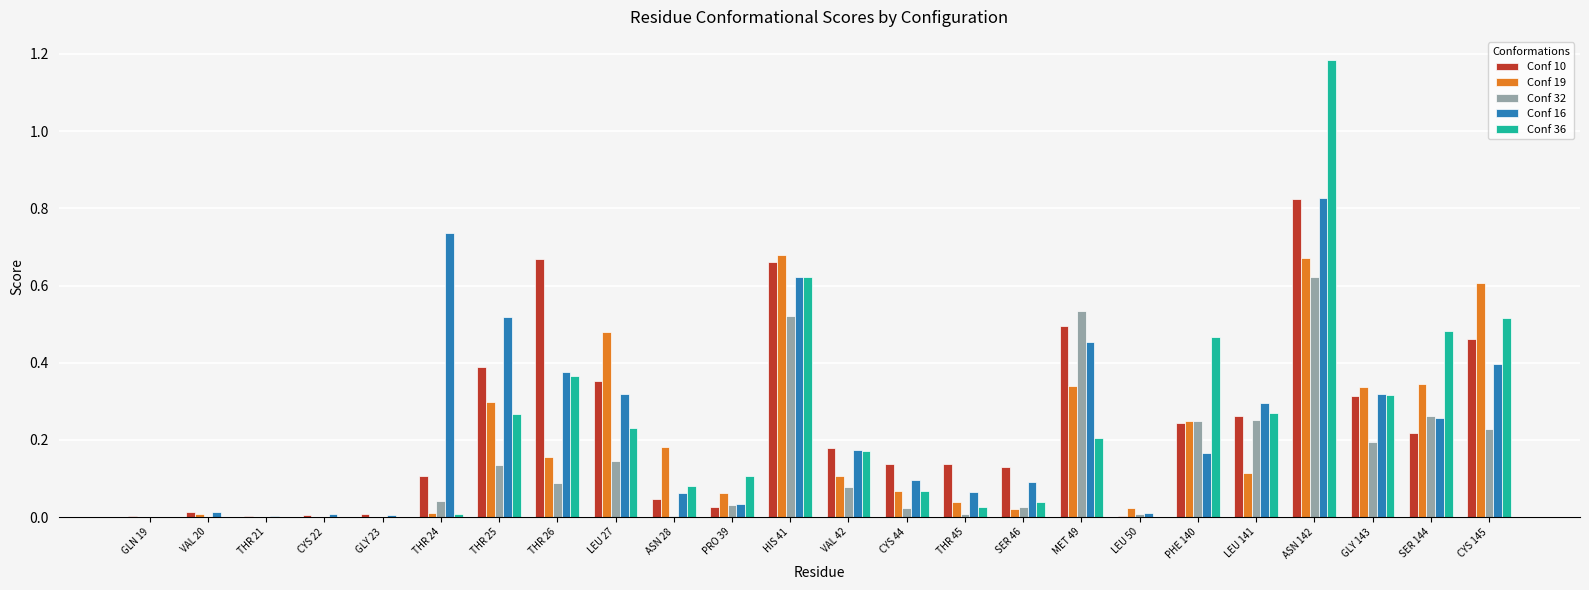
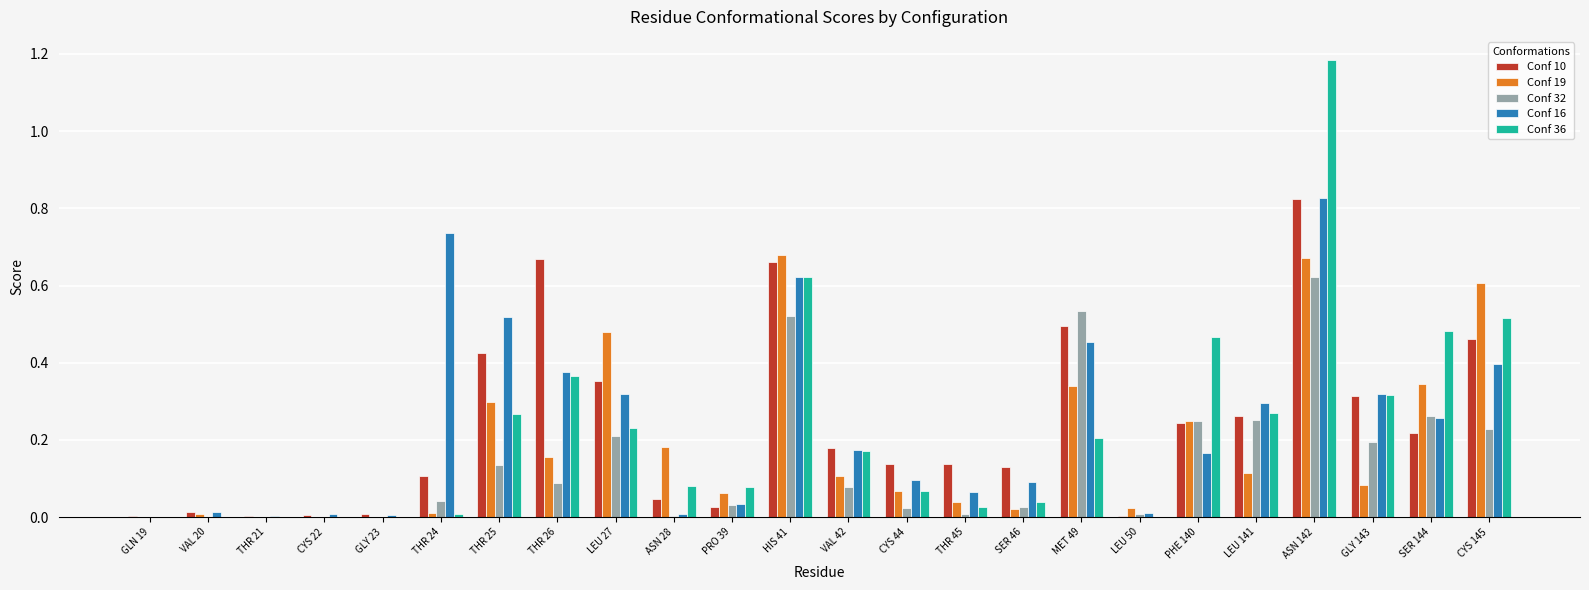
  {
    "Conf 10": {
      "VAL 20": 0.01,
      "GLY 23": 0.01,
      "THR 24": 0.11,
-     "THR 25": 0.39,
+     "THR 25": 0.42,
      "THR 26": 0.67,
      "LEU 27": 0.35,
      "ASN 28": 0.05,
      "PRO 39": 0.03,
      "HIS 41": 0.66,
      "VAL 42": 0.18,
      "CYS 44": 0.14,
      "THR 45": 0.14,
      "SER 46": 0.13,
      "MET 49": 0.50,
      "PHE 140": 0.24,
      "LEU 141": 0.26,
      "ASN 142": 0.82,
      "GLY 143": 0.31,
      "SER 144": 0.22,
      "CYS 145": 0.46
    },
    "Conf 19": {
      "GLN 19": 0.00,
      "VAL 20": 0.01,
      "THR 21": 0.00,
      "CYS 22": 0.00,
      "GLY 23": 0.00,
      "THR 24": 0.01,
      "THR 25": 0.30,
      "THR 26": 0.16,
      "LEU 27": 0.48,
      "ASN 28": 0.18,
      "PRO 39": 0.06,
      "HIS 41": 0.68,
      "VAL 42": 0.11,
      "CYS 44": 0.07,
      "THR 45": 0.04,
      "SER 46": 0.02,
      "MET 49": 0.34,
      "LEU 50": 0.02,
      "PHE 140": 0.25,
      "LEU 141": 0.11,
      "ASN 142": 0.67,
-     "GLY 143": 0.34,
+     "GLY 143": 0.08,
      "SER 144": 0.35,
      "CYS 145": 0.61
    },
    "Conf 32": {
      "GLN 19": 0.00,
      "VAL 20": 0.00,
      "THR 21": 0.00,
      "CYS 22": 0.00,
      "GLY 23": 0.00,
      "THR 24": 0.04,
      "THR 25": 0.14,
      "THR 26": 0.09,
-     "LEU 27": 0.14,
+     "LEU 27": 0.21,
      "PRO 39": 0.03,
      "HIS 41": 0.52,
      "VAL 42": 0.08,
      "CYS 44": 0.02,
      "THR 45": 0.01,
      "SER 46": 0.03,
      "MET 49": 0.53,
      "LEU 50": 0.01,
      "PHE 140": 0.25,
      "LEU 141": 0.25,
      "ASN 142": 0.62,
      "GLY 143": 0.19,
      "SER 144": 0.26,
      "CYS 145": 0.23
    },
    "Conf 16": {
      "GLN 19": 0.00,
      "VAL 20": 0.01,
      "CYS 22": 0.01,
      "THR 24": 0.74,
      "THR 25": 0.52,
      "THR 26": 0.38,
      "LEU 27": 0.32,
-     "ASN 28": 0.06,
+     "ASN 28": 0.01,
      "PRO 39": 0.03,
      "HIS 41": 0.62,
      "VAL 42": 0.17,
      "CYS 44": 0.10,
      "THR 45": 0.06,
      "SER 46": 0.09,
      "MET 49": 0.45,
      "LEU 50": 0.01,
      "PHE 140": 0.17,
      "LEU 141": 0.29,
      "ASN 142": 0.83,
      "GLY 143": 0.32,
      "SER 144": 0.26,
      "CYS 145": 0.40
    },
    "Conf 36": {
      "GLN 19": 0.00,
      "VAL 20": 0.00,
      "THR 21": 0.00,
      "CYS 22": 0.00,
      "GLY 23": 0.00,
      "THR 24": 0.01,
      "THR 25": 0.27,
      "THR 26": 0.36,
      "LEU 27": 0.23,
      "ASN 28": 0.08,
-     "PRO 39": 0.11,
+     "PRO 39": 0.08,
      "HIS 41": 0.62,
      "VAL 42": 0.17,
      "CYS 44": 0.07,
      "THR 45": 0.03,
      "SER 46": 0.04,
      "MET 49": 0.21,
      "LEU 50": 0.00,
      "PHE 140": 0.47,
      "LEU 141": 0.27,
      "ASN 142": 1.19,
      "GLY 143": 0.32,
      "SER 144": 0.48,
      "CYS 145": 0.52
    }
  }
